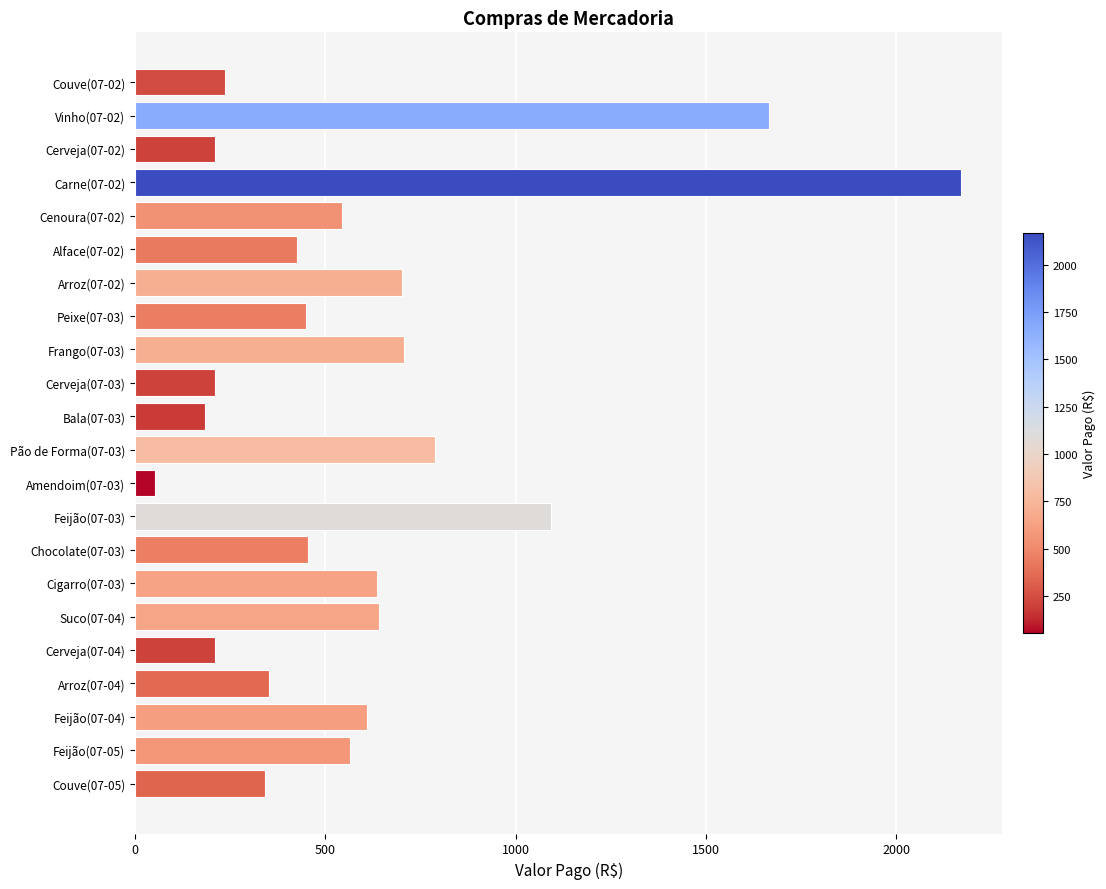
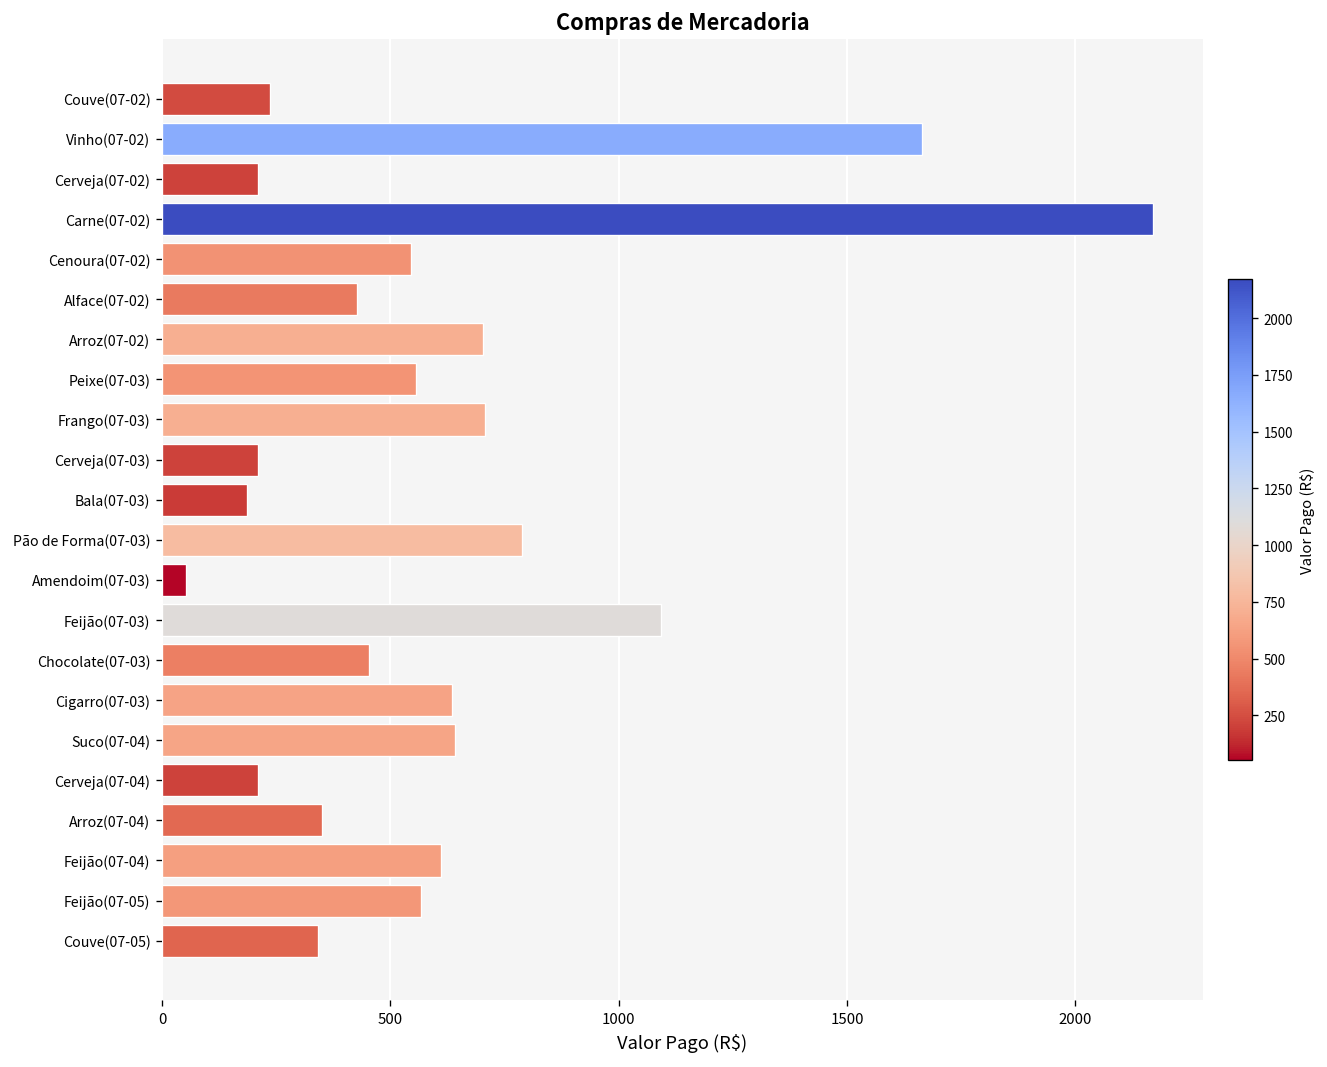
  {
    "Couve(07-02)": 240,
    "Vinho(07-02)": 1660,
    "Cerveja(07-02)": 210,
    "Carne(07-02)": 2170,
    "Cenoura(07-02)": 540,
    "Alface(07-02)": 430,
    "Arroz(07-02)": 700,
-   "Peixe(07-03)": 450,
+   "Peixe(07-03)": 560,
    "Frango(07-03)": 710,
    "Cerveja(07-03)": 210,
    "Bala(07-03)": 190,
    "Pão de Forma(07-03)": 790,
    "Amendoim(07-03)": 50,
    "Feijão(07-03)": 1090,
    "Chocolate(07-03)": 450,
    "Cigarro(07-03)": 640,
    "Suco(07-04)": 640,
    "Cerveja(07-04)": 210,
    "Arroz(07-04)": 350,
    "Feijão(07-04)": 610,
    "Feijão(07-05)": 570,
    "Couve(07-05)": 340
  }
